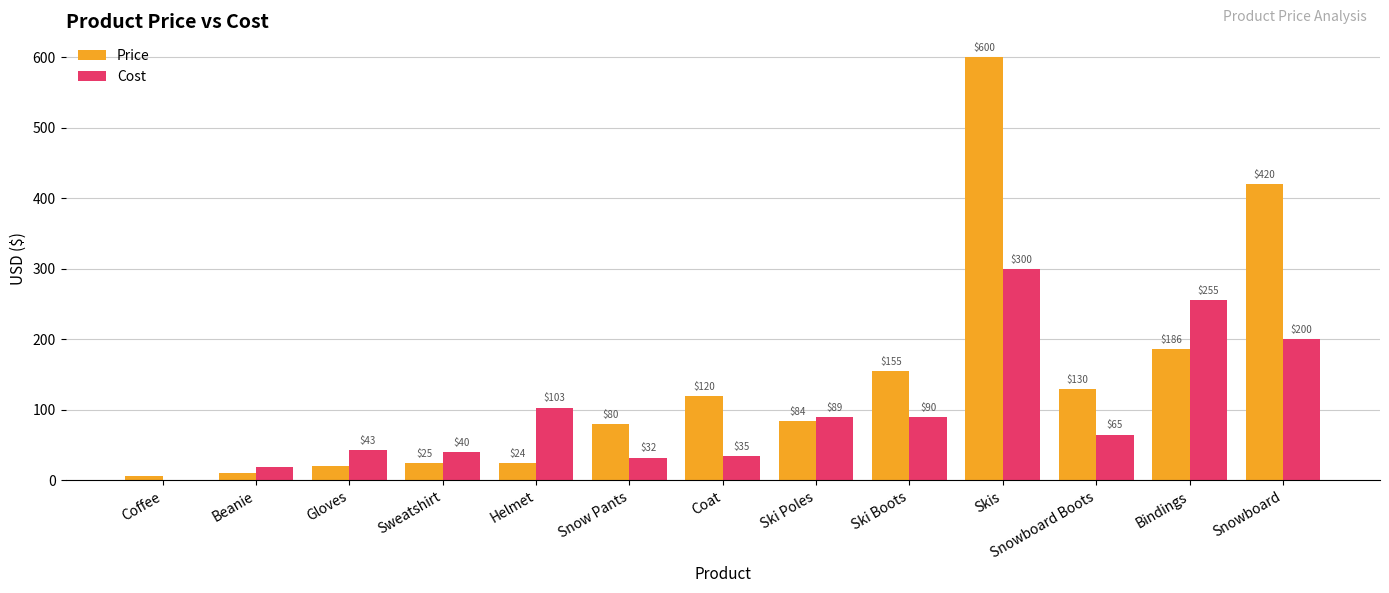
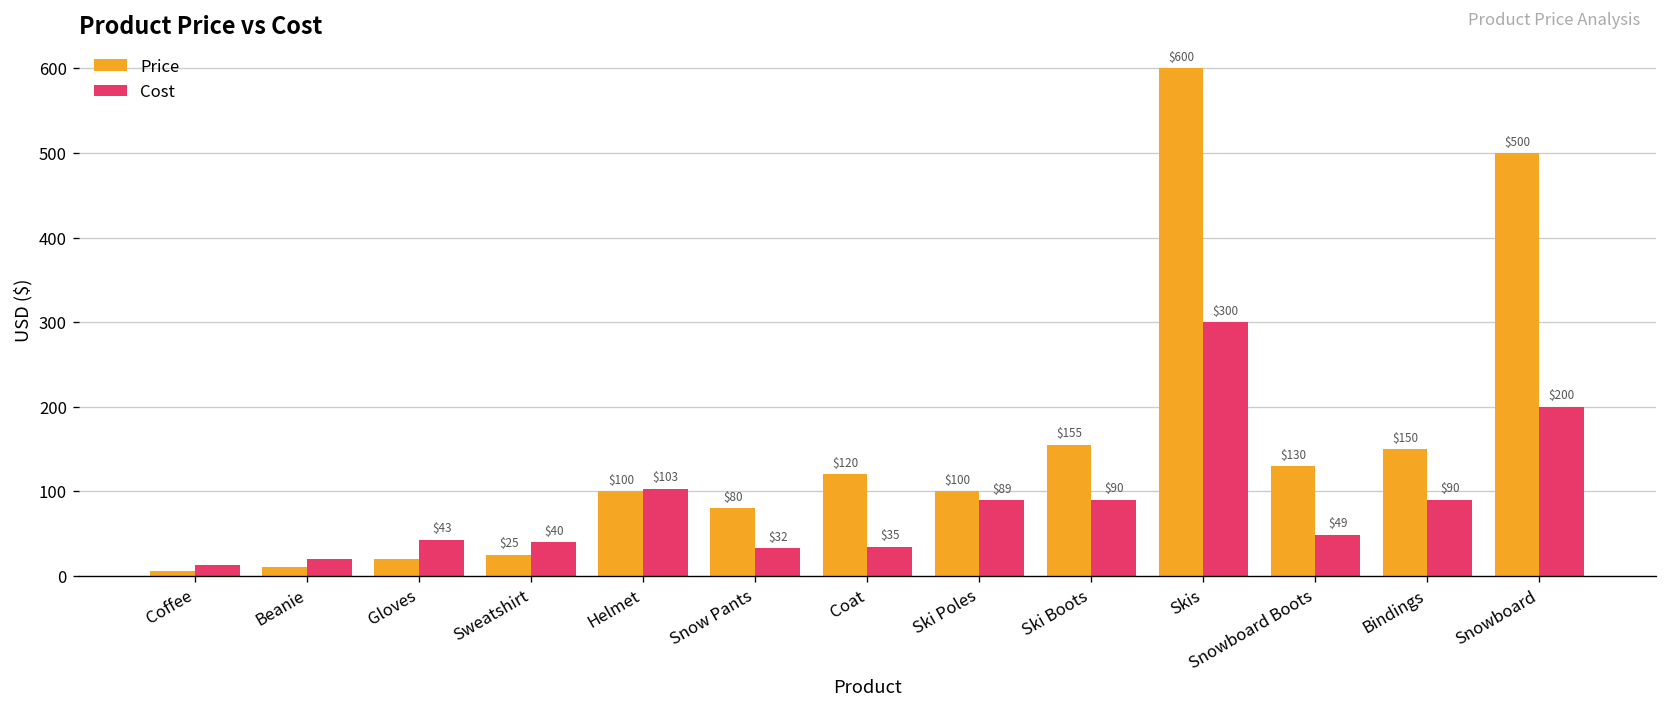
  {
    "Price": {
      "Sweatshirt": "$25",
-     "Helmet": "$24",
+     "Helmet": "$100",
      "Snow Pants": "$80",
      "Coat": "$120",
-     "Ski Poles": "$84",
+     "Ski Poles": "$100",
      "Ski Boots": "$155",
      "Skis": "$600",
      "Snowboard Boots": "$130",
-     "Bindings": "$186",
-     "Snowboard": "$420"
+     "Bindings": "$150",
+     "Snowboard": "$500"
    },
    "Cost": {
-     "Coffee": "0",
+     "Coffee": "10",
      "Gloves": "$43",
      "Sweatshirt": "$40",
      "Helmet": "$103",
      "Snow Pants": "$32",
      "Coat": "$35",
      "Ski Poles": "$89",
      "Ski Boots": "$90",
      "Skis": "$300",
-     "Snowboard Boots": "$65",
-     "Bindings": "$255",
+     "Snowboard Boots": "$49",
+     "Bindings": "$90",
      "Snowboard": "$200"
    }
  }
